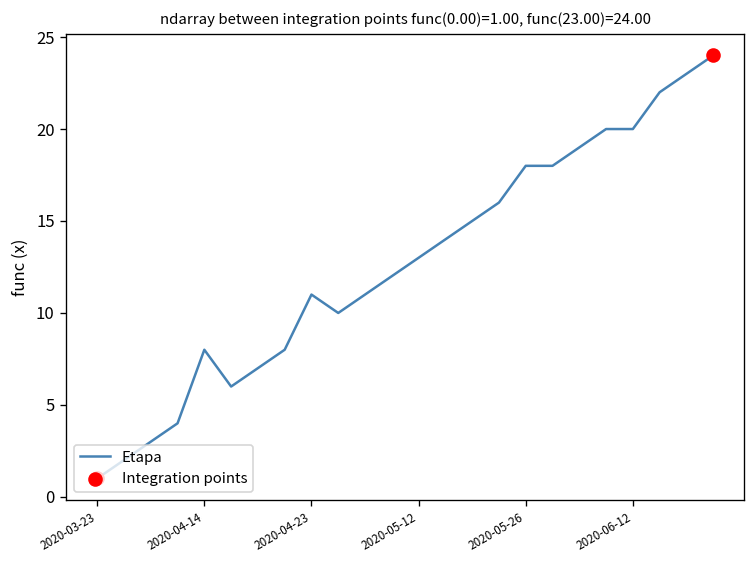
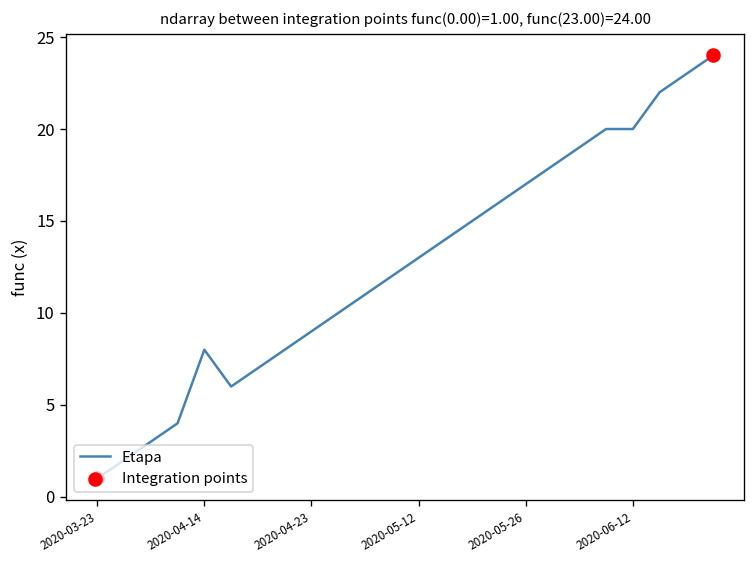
  {
    "Etapa": {
      "2020-04-14": 8,
-     "2020-04-23": 11,
+     "2020-04-23": 9,
      "2020-05-12": 13,
-     "2020-05-26": 18,
+     "2020-05-26": 17,
      "2020-06-12": 20
    }
  }
